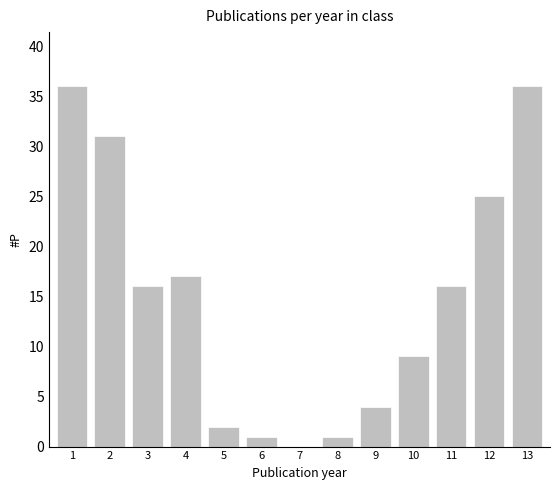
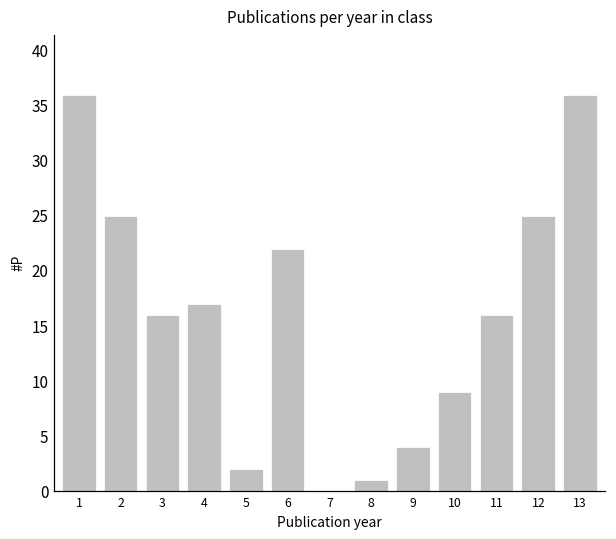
  {
    "1": 36,
-   "2": 31,
+   "2": 25,
    "3": 16,
    "4": 17,
    "5": 2,
-   "6": 1,
+   "6": 22,
    "7": 0,
    "8": 1,
    "9": 4,
    "10": 9,
    "11": 16,
    "12": 25,
    "13": 36
  }
